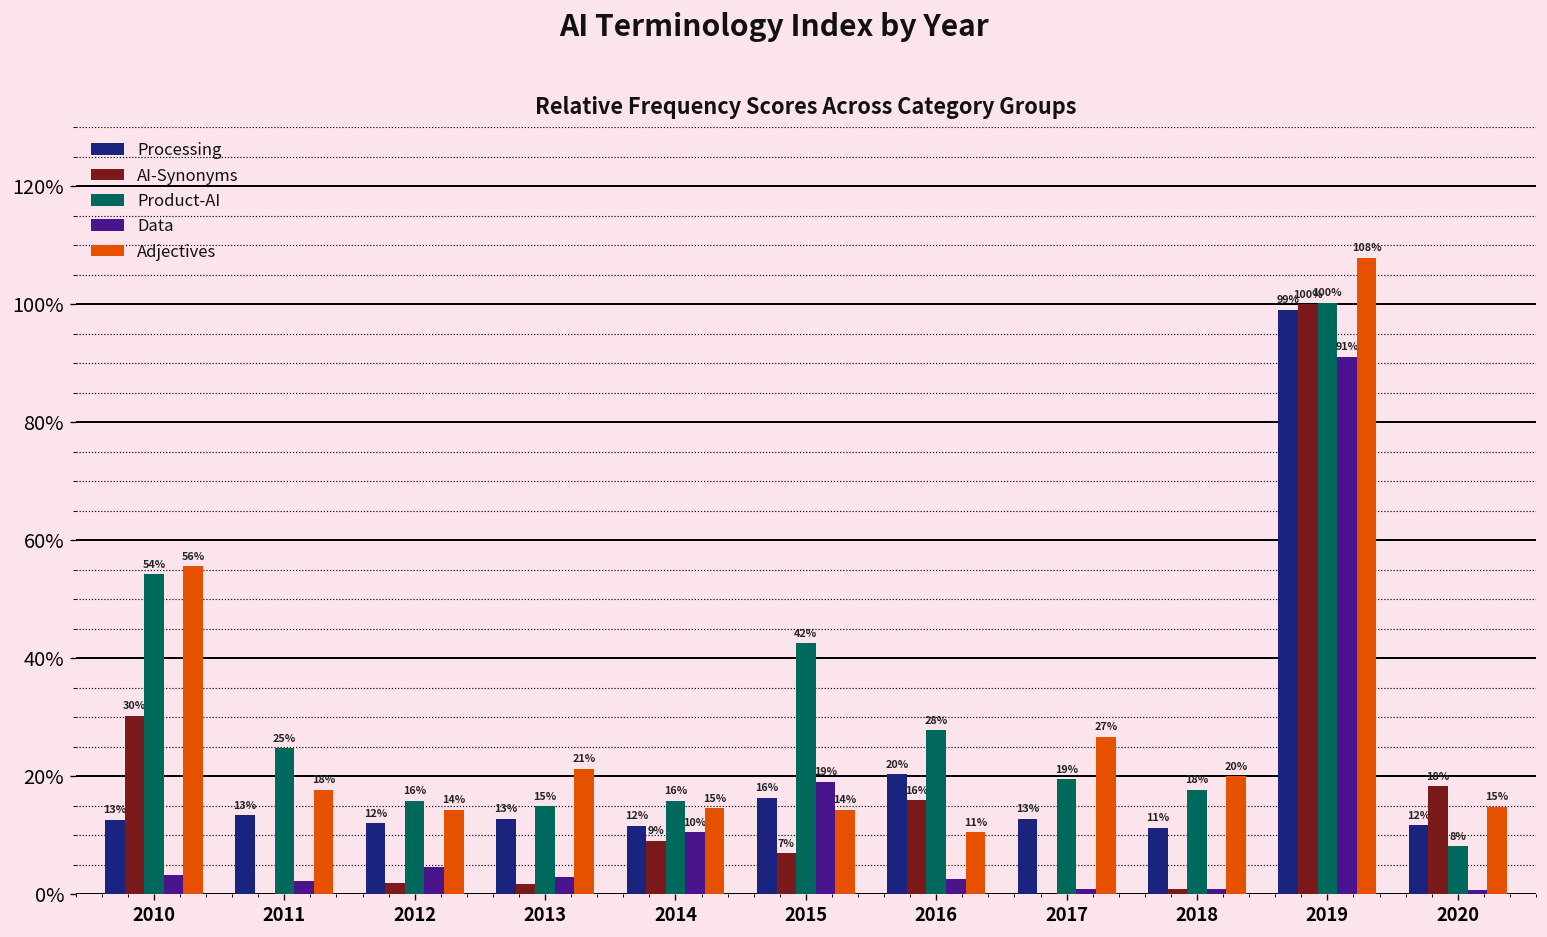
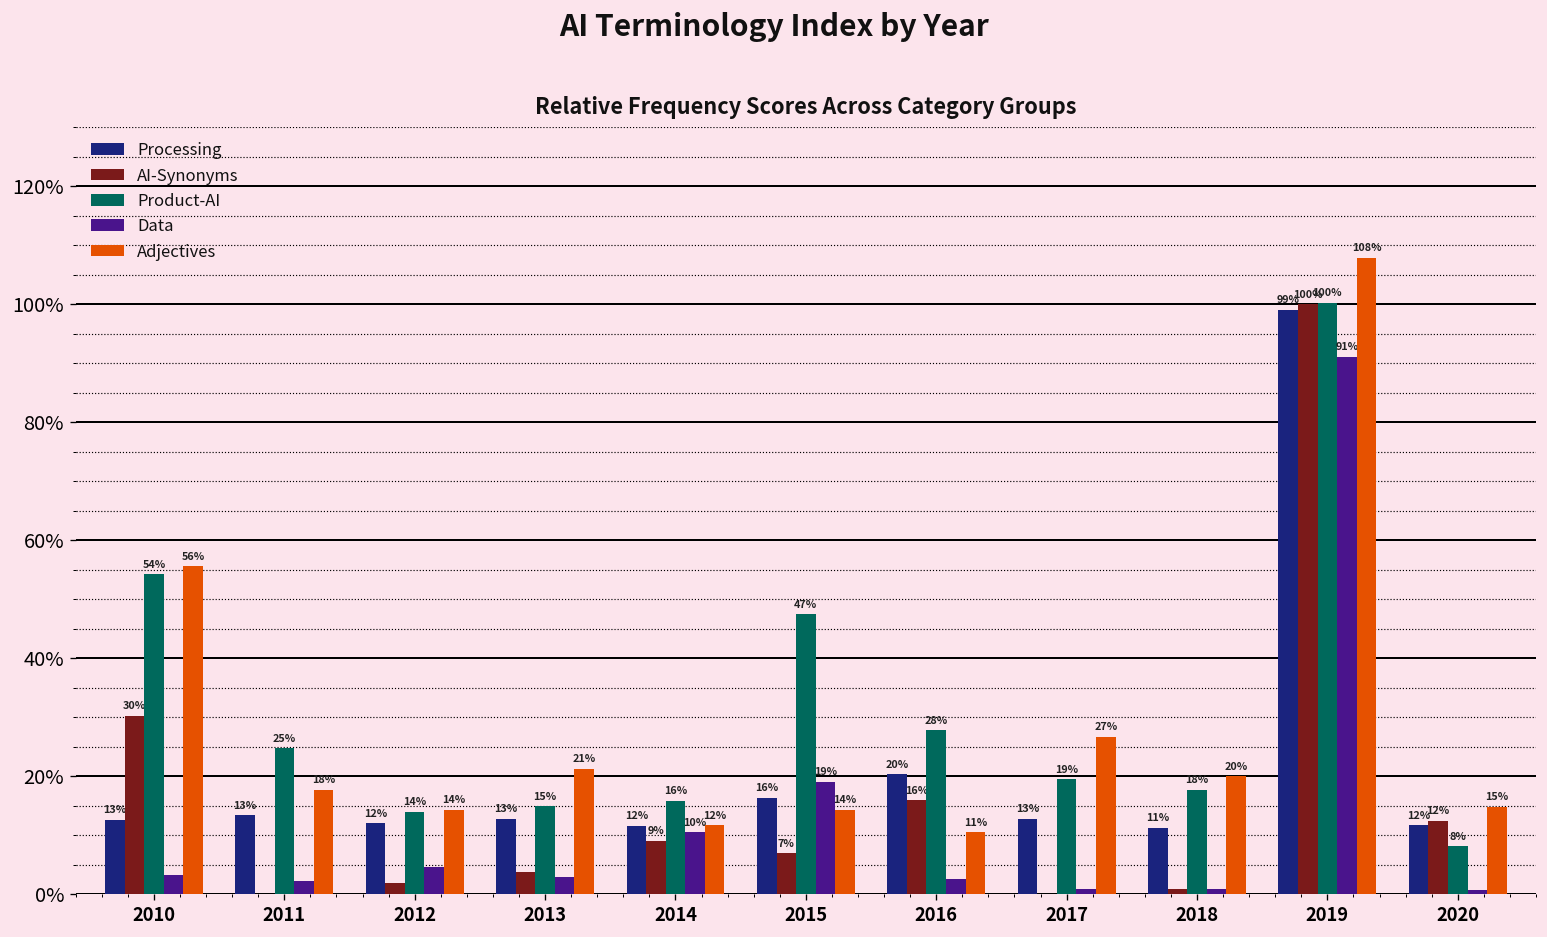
  {
    "AI-Synonyms": {
      "2010": "30%",
-     "2013": "2%",
+     "2013": "4%",
      "2014": "9%",
      "2015": "7%",
      "2016": "16%",
-     "2020": "18%"
+     "2020": "12%"
    },
    "Product-AI": {
      "2010": "54%",
      "2011": "25%",
-     "2012": "16%",
+     "2012": "14%",
      "2013": "15%",
      "2014": "16%",
-     "2015": "42%",
+     "2015": "47%",
      "2016": "28%",
      "2017": "19%",
      "2018": "18%",
      "2020": "8%"
    },
    "Adjectives": {
      "2010": "56%",
      "2011": "18%",
      "2012": "14%",
      "2013": "21%",
-     "2014": "15%",
+     "2014": "12%",
      "2015": "14%",
      "2016": "11%",
      "2017": "27%",
      "2018": "20%",
      "2019": "108%",
      "2020": "15%"
    }
  }
